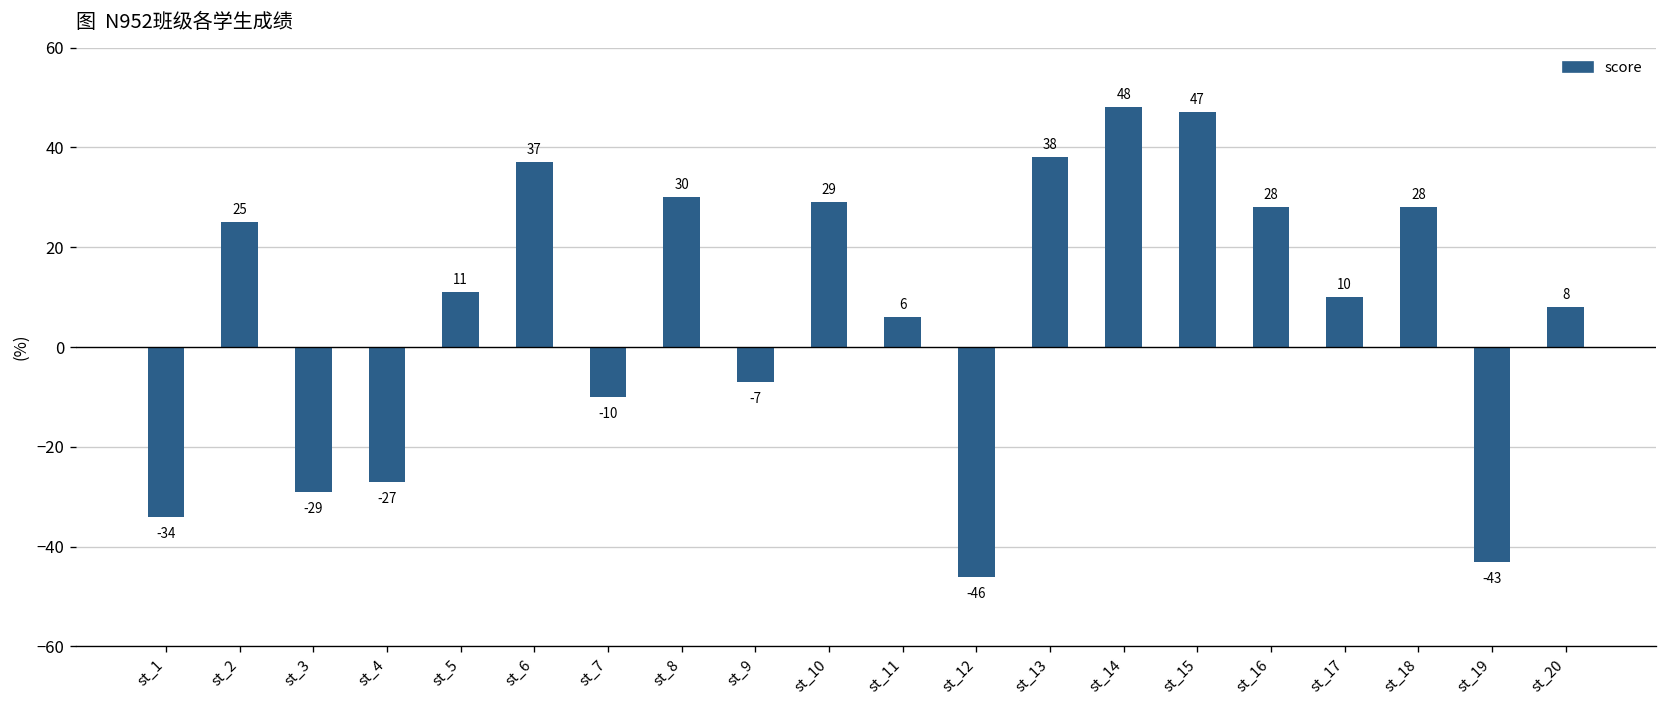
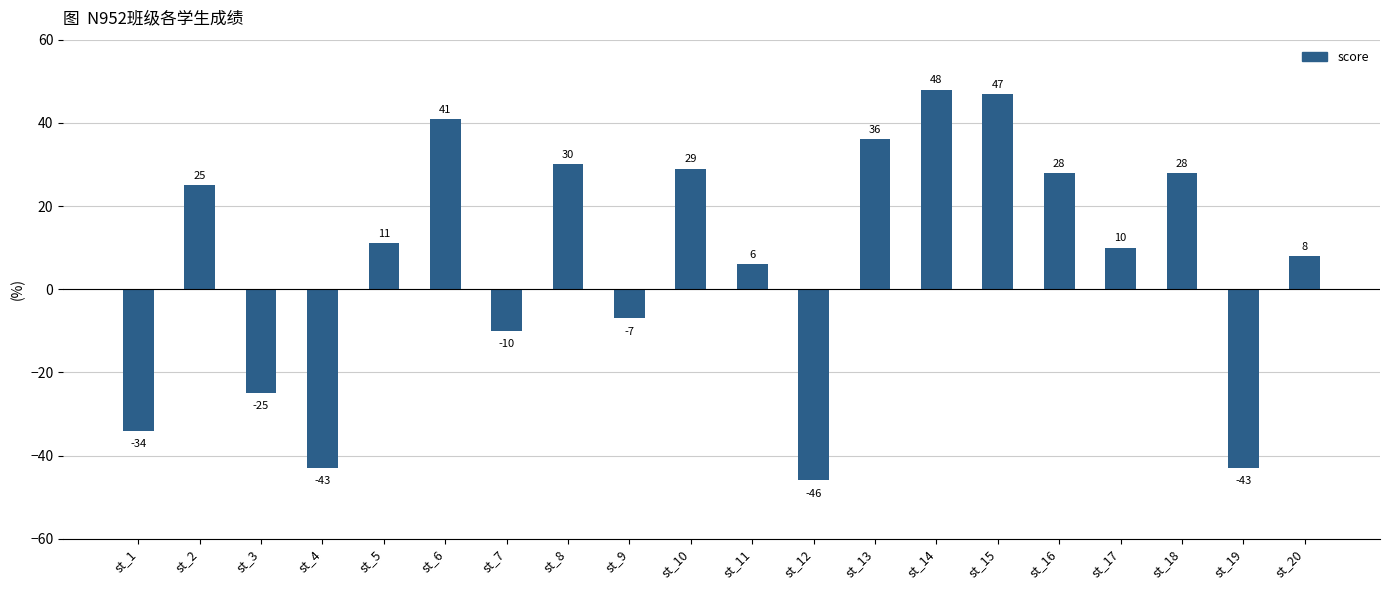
  {
    "st_1": -34,
    "st_2": 25,
-   "st_3": -29,
-   "st_4": -27,
+   "st_3": -25,
+   "st_4": -43,
    "st_5": 11,
-   "st_6": 37,
+   "st_6": 41,
    "st_7": -10,
    "st_8": 30,
    "st_9": -7,
    "st_10": 29,
    "st_11": 6,
    "st_12": -46,
-   "st_13": 38,
+   "st_13": 36,
    "st_14": 48,
    "st_15": 47,
    "st_16": 28,
    "st_17": 10,
    "st_18": 28,
    "st_19": -43,
    "st_20": 8
  }
